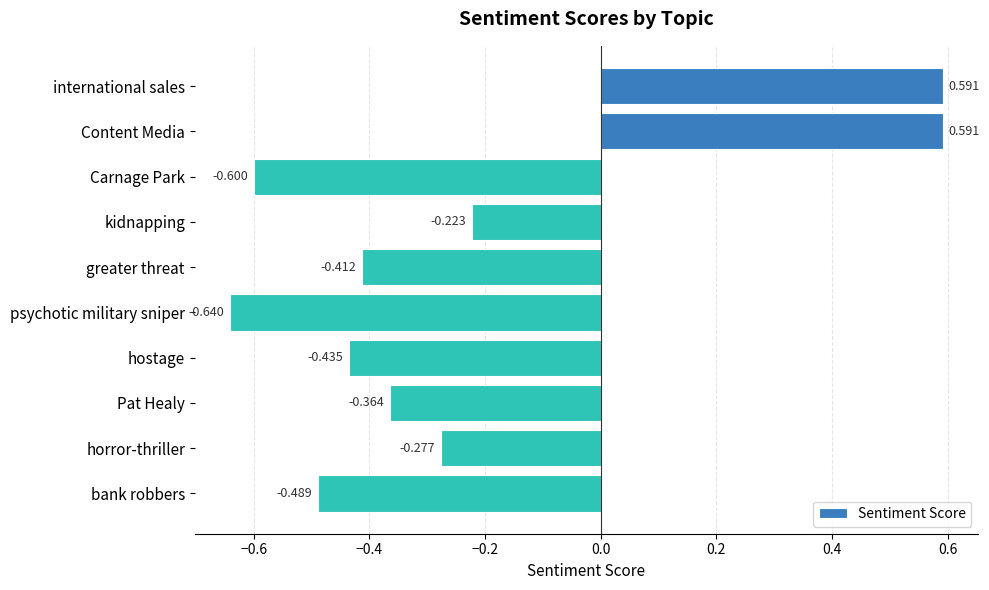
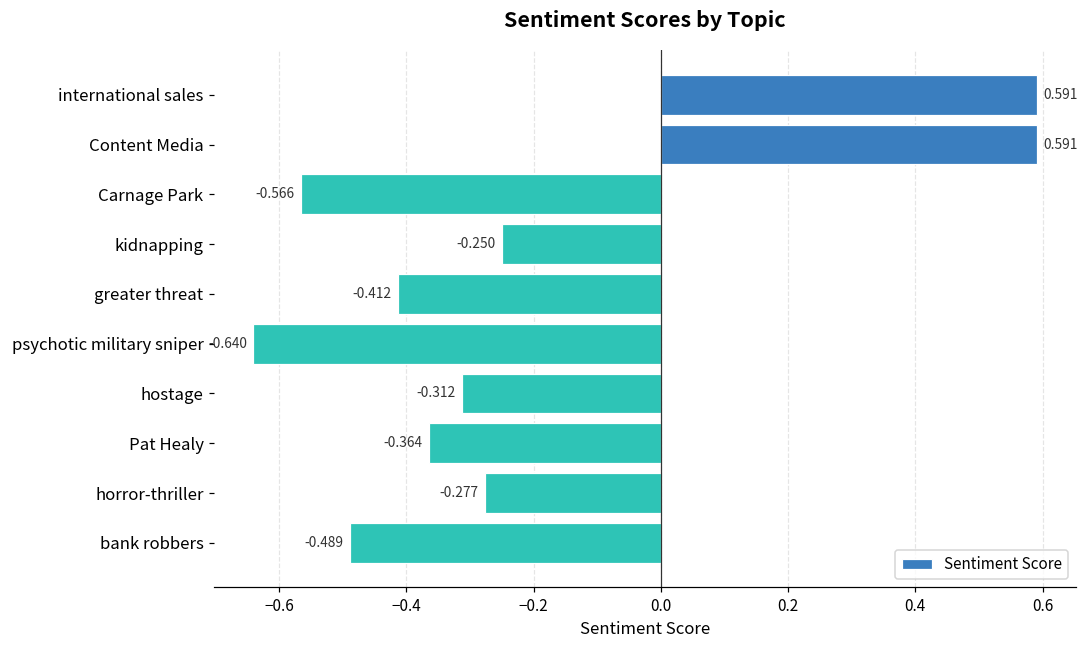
  {
    "international sales": 0.591,
    "Content Media": 0.591,
-   "Carnage Park": -0.600,
-   "kidnapping": -0.223,
+   "Carnage Park": -0.566,
+   "kidnapping": -0.250,
    "greater threat": -0.412,
    "psychotic military sniper": -0.640,
-   "hostage": -0.435,
+   "hostage": -0.312,
    "Pat Healy": -0.364,
    "horror-thriller": -0.277,
    "bank robbers": -0.489
  }
